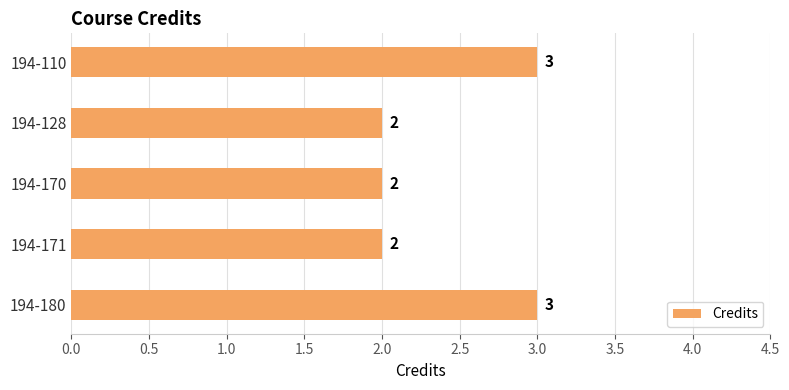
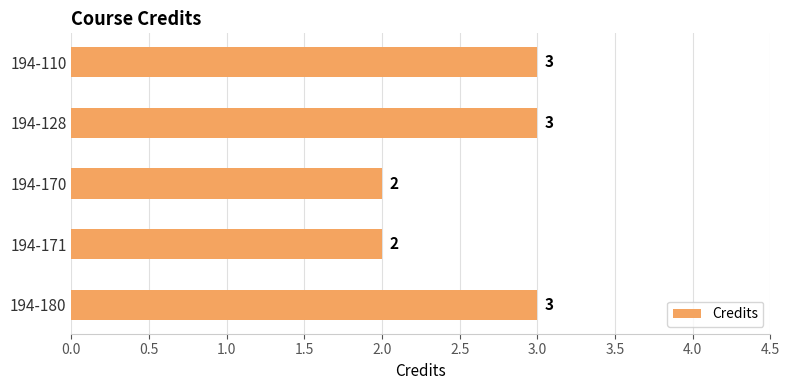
  {
    "194-110": 3,
-   "194-128": 2,
+   "194-128": 3,
    "194-170": 2,
    "194-171": 2,
    "194-180": 3
  }
